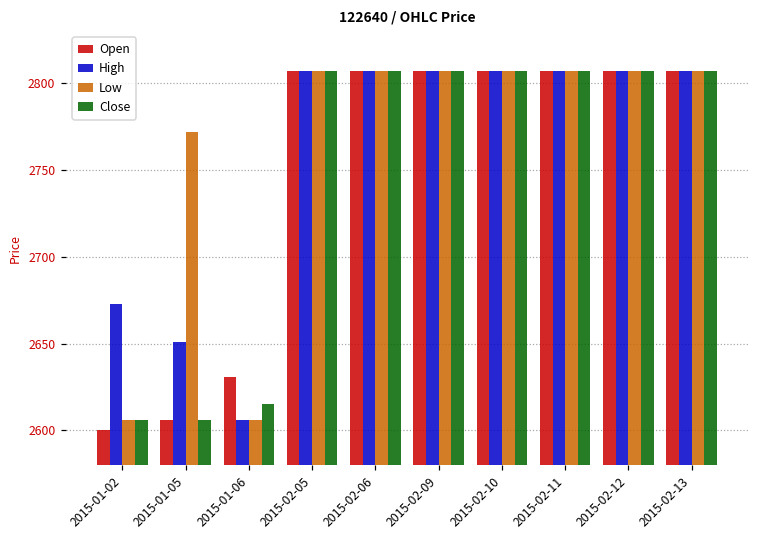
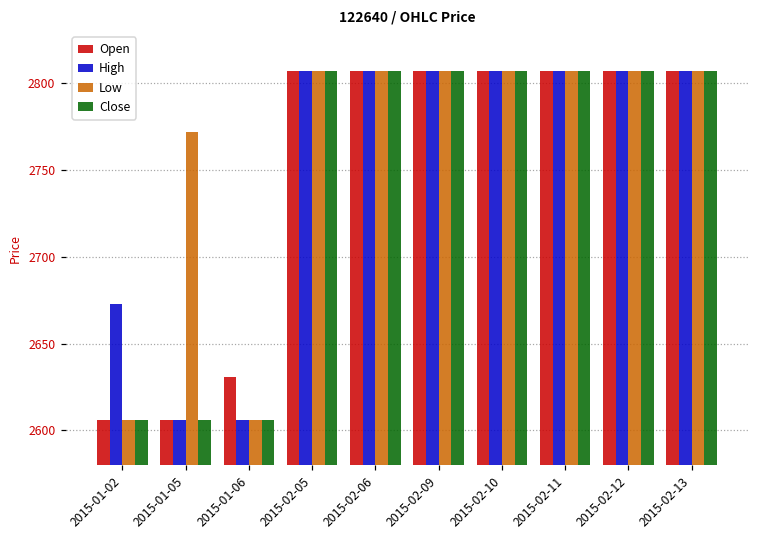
  {
    "Open": {
-     "2015-01-02": 2600,
+     "2015-01-02": 2606,
      "2015-01-05": 2606,
      "2015-01-06": 2631,
      "2015-02-05": 2807,
      "2015-02-06": 2807,
      "2015-02-09": 2807,
      "2015-02-10": 2807,
      "2015-02-11": 2807,
      "2015-02-12": 2807,
      "2015-02-13": 2807
    },
    "High": {
      "2015-01-02": 2673,
-     "2015-01-05": 2651,
+     "2015-01-05": 2606,
      "2015-01-06": 2606,
      "2015-02-05": 2807,
      "2015-02-06": 2807,
      "2015-02-09": 2807,
      "2015-02-10": 2807,
      "2015-02-11": 2807,
      "2015-02-12": 2807,
      "2015-02-13": 2807
    },
    "Low": {
      "2015-01-02": 2606,
      "2015-01-05": 2772,
      "2015-01-06": 2606,
      "2015-02-05": 2807,
      "2015-02-06": 2807,
      "2015-02-09": 2807,
      "2015-02-10": 2807,
      "2015-02-11": 2807,
      "2015-02-12": 2807,
      "2015-02-13": 2807
    },
    "Close": {
      "2015-01-02": 2606,
      "2015-01-05": 2606,
-     "2015-01-06": 2615,
+     "2015-01-06": 2606,
      "2015-02-05": 2807,
      "2015-02-06": 2807,
      "2015-02-09": 2807,
      "2015-02-10": 2807,
      "2015-02-11": 2807,
      "2015-02-12": 2807,
      "2015-02-13": 2807
    }
  }
